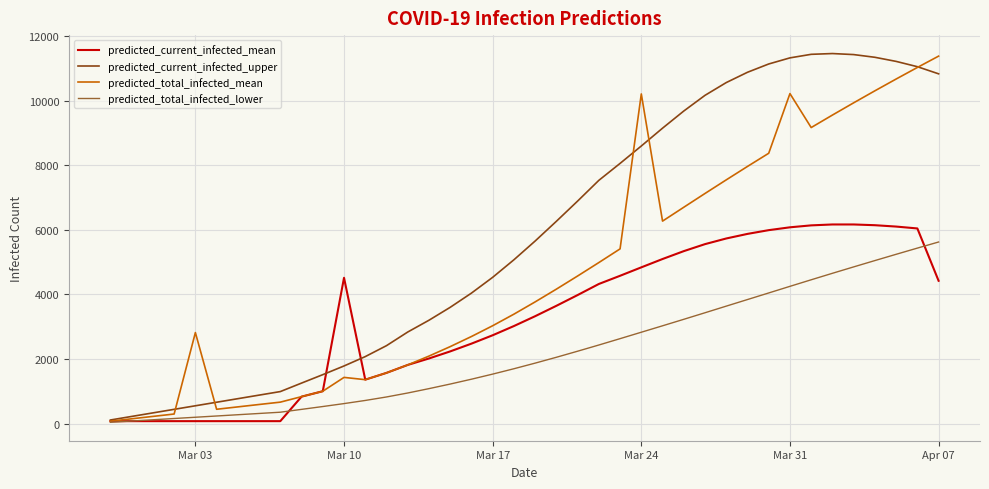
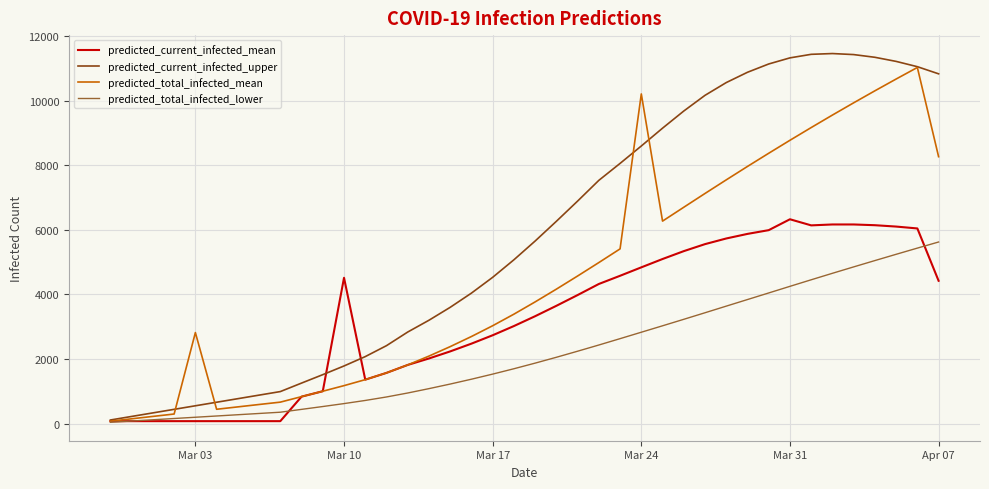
  {
    "predicted_current_infected_mean": {
      "Mar 03": 100,
      "Mar 10": 4500,
      "Mar 17": 2700,
      "Mar 24": 4800,
-     "Mar 31": 6100,
+     "Mar 31": 6300,
      "Apr 07": 4400
    },
    "predicted_total_infected_mean": {
      "Mar 03": 2800,
-     "Mar 10": 1400,
+     "Mar 10": 1200,
      "Mar 17": 3000,
      "Mar 24": 10200,
-     "Mar 31": 10200,
-     "Apr 07": 11400
+     "Mar 31": 8800,
+     "Apr 07": 8300
    }
  }
